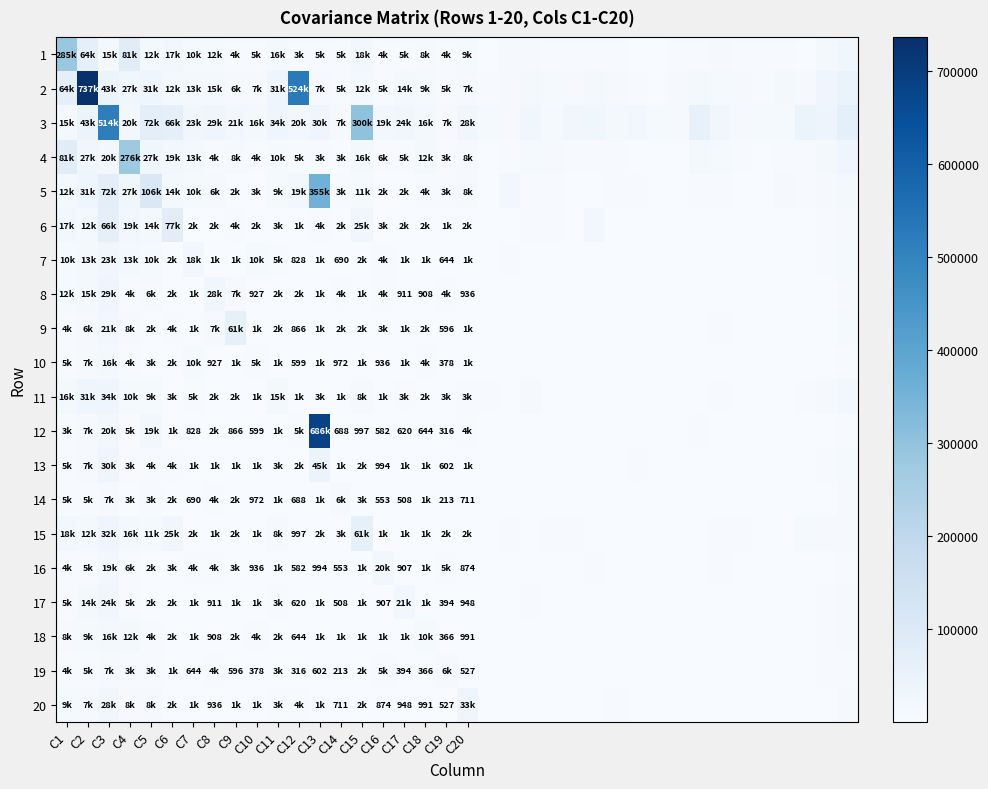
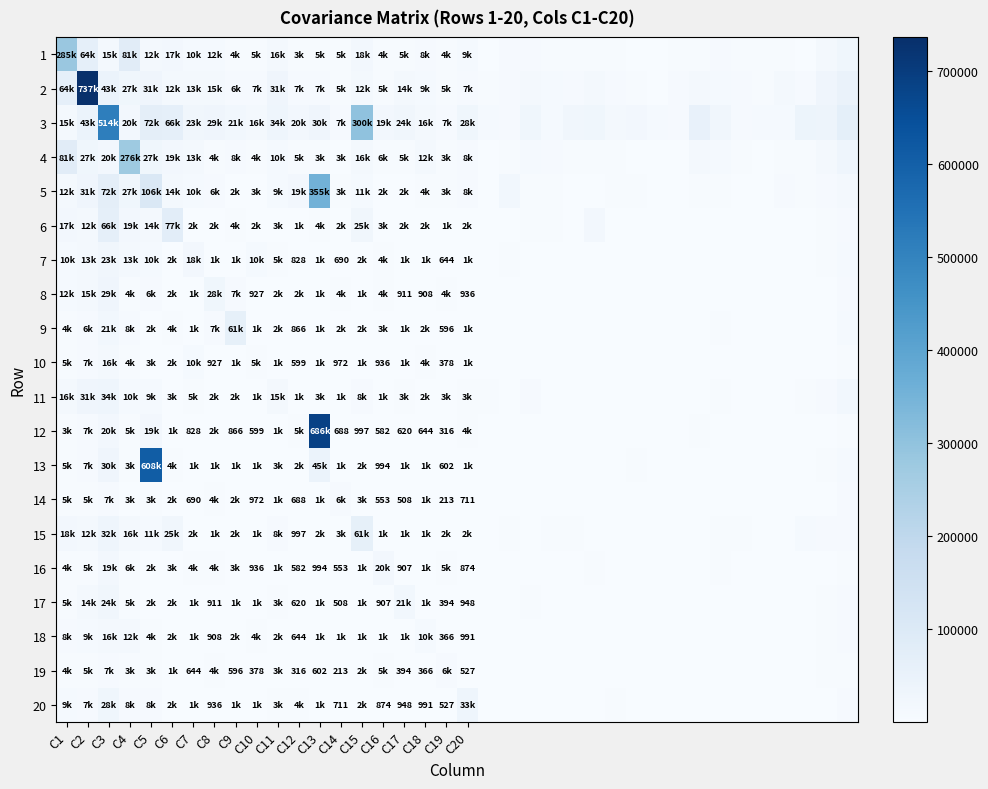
  {
    "2": {
      "C1": "64k",
      "C2": "737k",
      "C3": "43k",
      "C4": "27k",
      "C5": "31k",
      "C6": "12k",
      "C7": "13k",
      "C8": "15k",
      "C9": "6k",
      "C10": "7k",
      "C11": "31k",
-     "C12": "524k",
+     "C12": "7k",
      "C13": "7k",
      "C14": "5k",
      "C15": "12k",
      "C16": "5k",
      "C17": "14k",
      "C18": "9k",
      "C19": "5k",
      "C20": "7k"
    },
    "13": {
      "C1": "5k",
      "C2": "7k",
      "C3": "30k",
      "C4": "3k",
-     "C5": "4k",
+     "C5": "608k",
      "C6": "4k",
      "C7": "1k",
      "C8": "1k",
      "C9": "1k",
      "C10": "1k",
      "C11": "3k",
      "C12": "2k",
      "C13": "45k",
      "C14": "1k",
      "C15": "2k",
      "C16": "994",
      "C17": "1k",
      "C18": "1k",
      "C19": "602",
      "C20": "1k"
    }
  }
